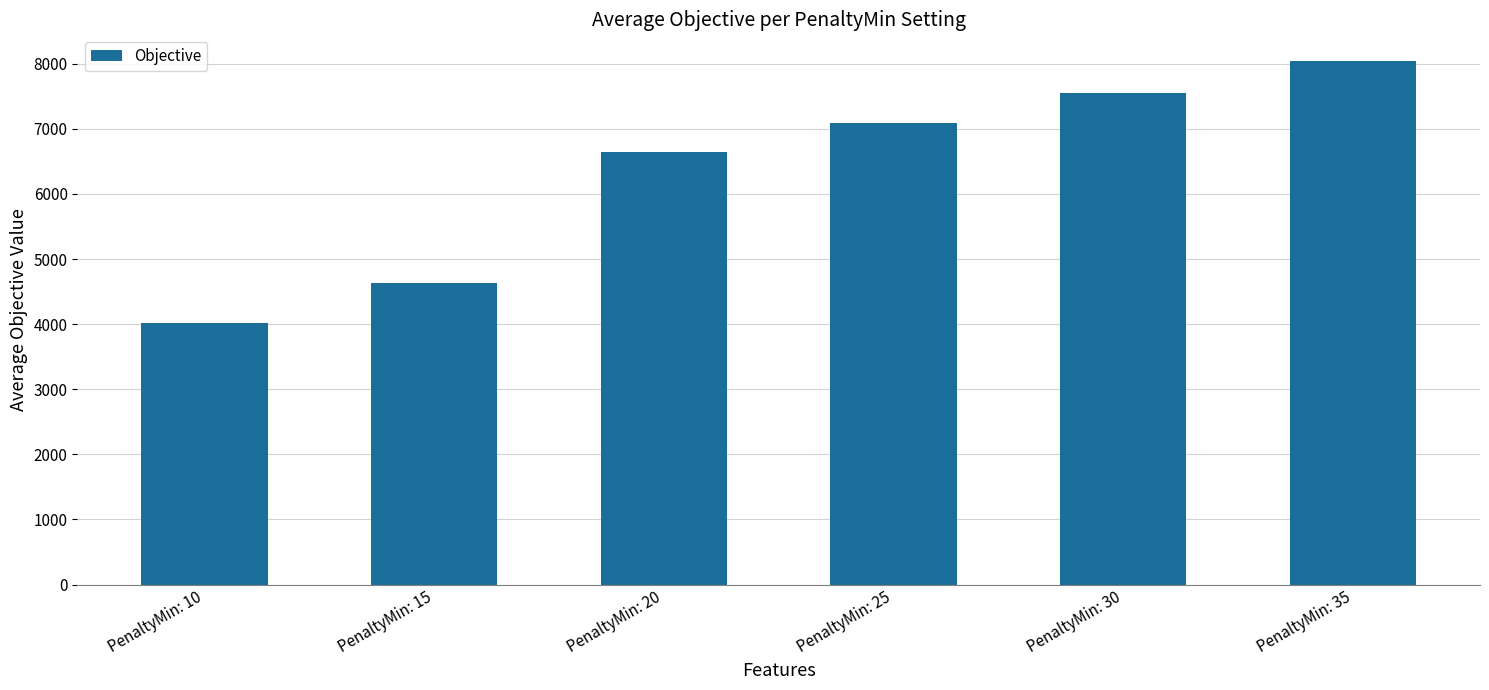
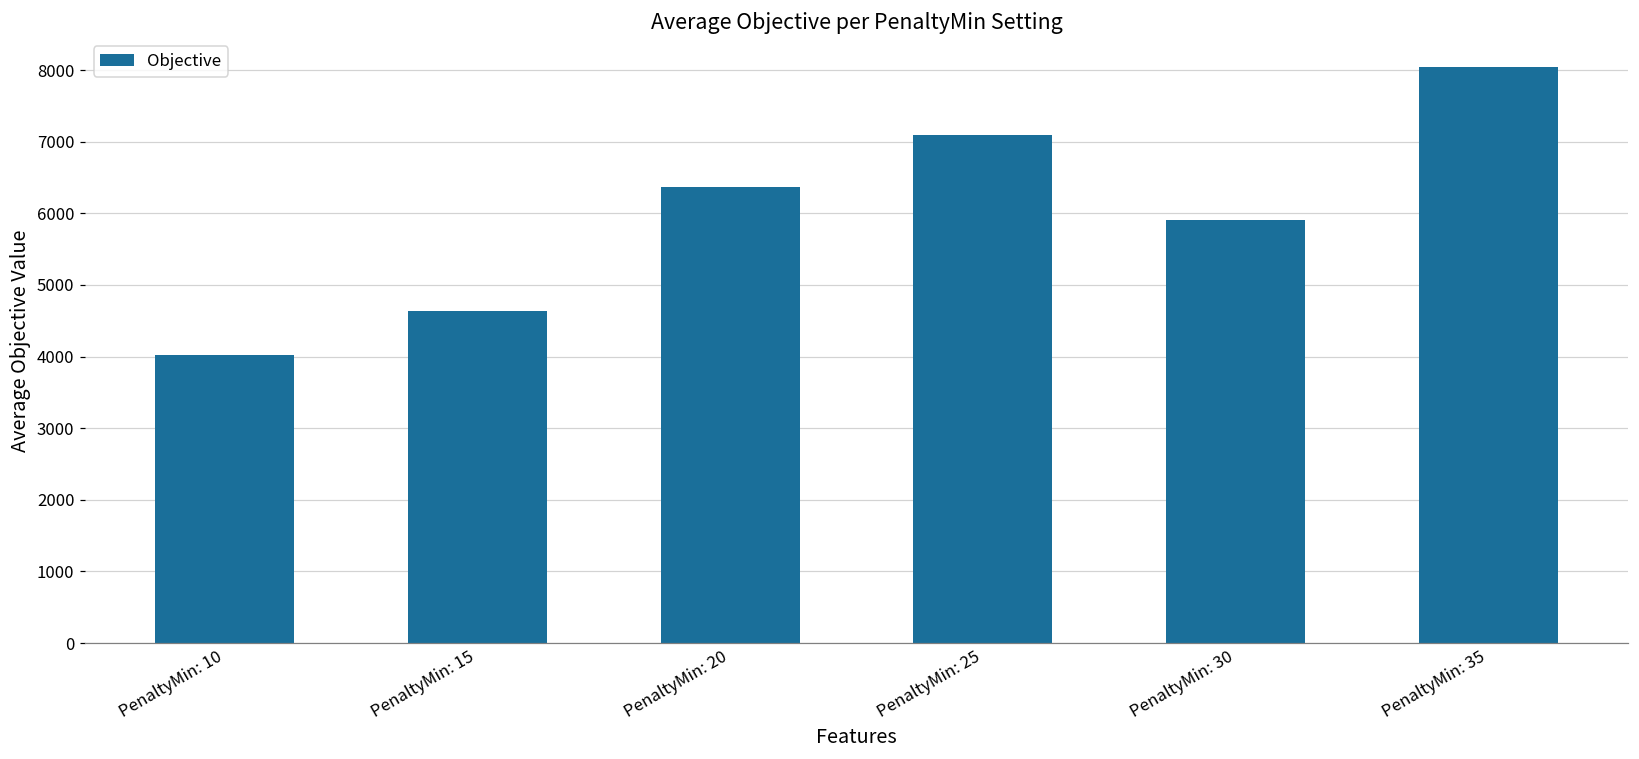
  {
    "PenaltyMin: 10": 4000,
    "PenaltyMin: 15": 4600,
-   "PenaltyMin: 20": 6600,
+   "PenaltyMin: 20": 6400,
    "PenaltyMin: 25": 7100,
-   "PenaltyMin: 30": 7500,
+   "PenaltyMin: 30": 5900,
    "PenaltyMin: 35": 8000
  }
